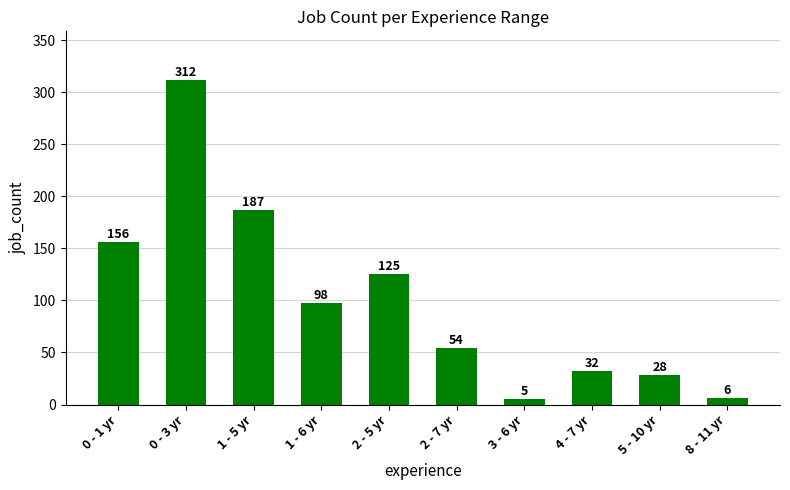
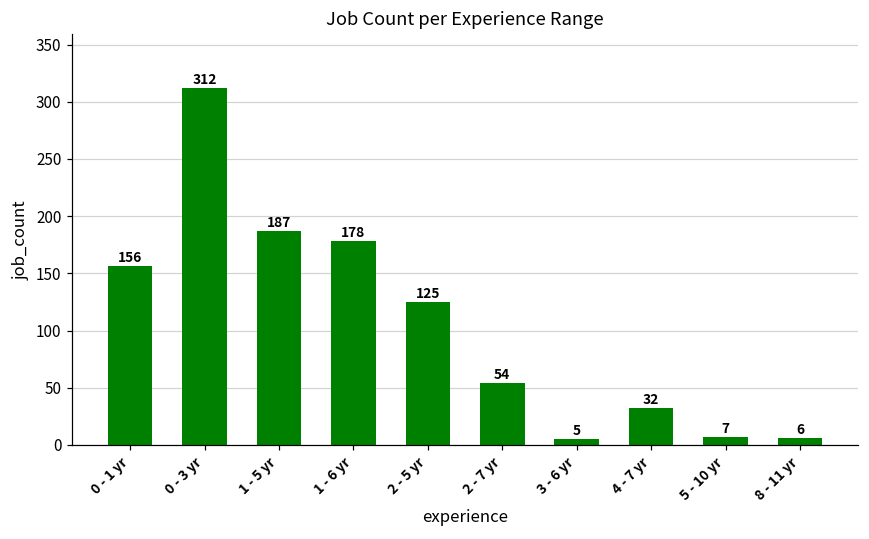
  {
    "0 - 1 yr": 156,
    "0 - 3 yr": 312,
    "1 - 5 yr": 187,
-   "1 - 6 yr": 98,
+   "1 - 6 yr": 178,
    "2 - 5 yr": 125,
    "2 - 7 yr": 54,
    "3 - 6 yr": 5,
    "4 - 7 yr": 32,
-   "5 - 10 yr": 28,
+   "5 - 10 yr": 7,
    "8 - 11 yr": 6
  }
